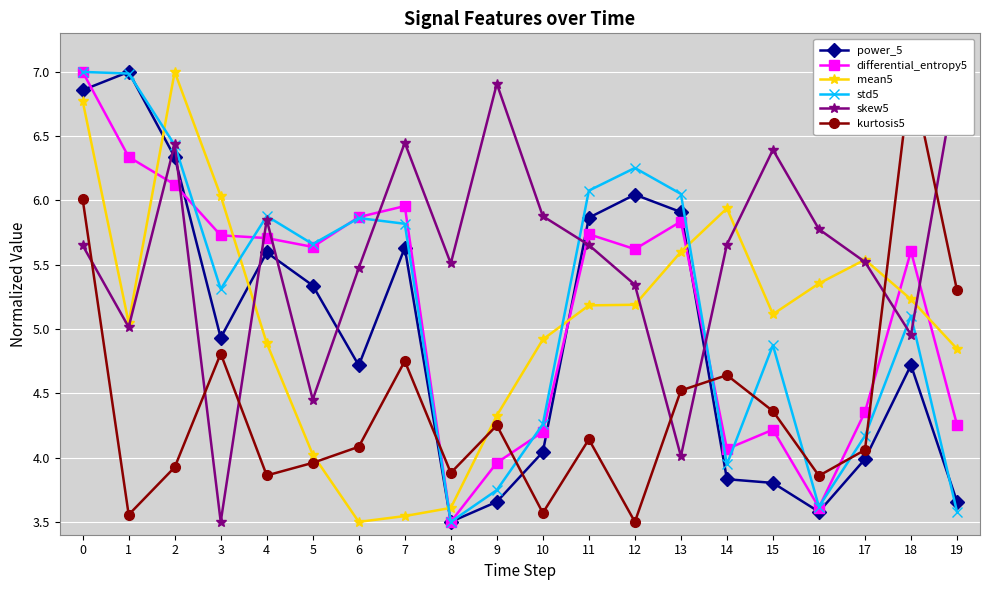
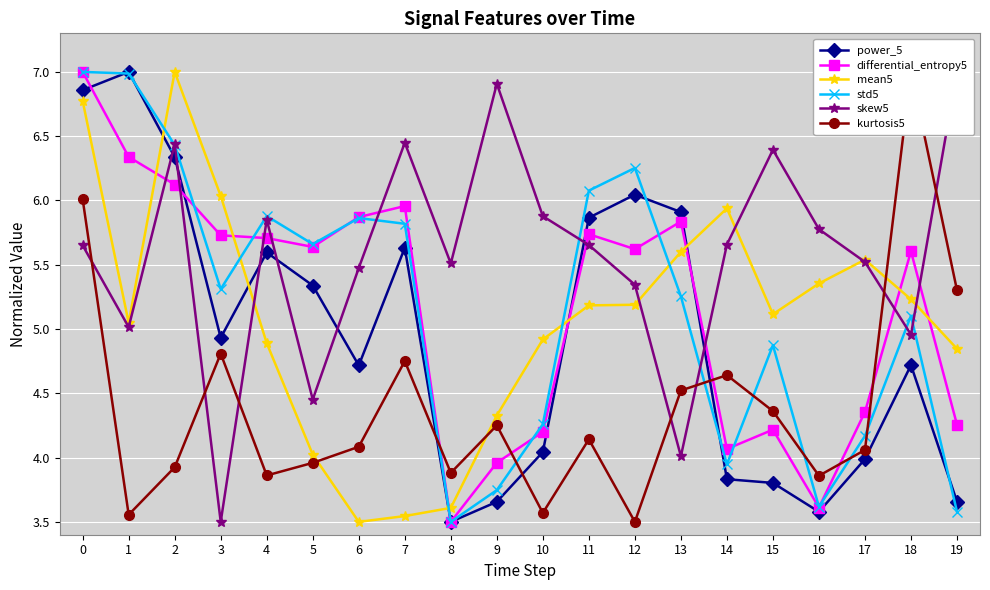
  {
    "power_5": {
      "0": 6.86,
      "2": 6.34,
      "3": 4.93,
      "4": 5.60,
      "5": 5.34,
      "6": 4.72,
      "7": 5.63,
      "9": 3.66,
      "10": 4.04,
      "11": 5.87,
      "12": 6.05,
      "13": 5.91,
      "14": 3.83,
      "15": 3.80,
      "16": 3.58,
      "17": 3.99,
      "18": 4.72,
      "19": 3.66
    },
    "differential_entropy5": {
      "1": 6.34,
      "2": 6.12,
      "3": 5.73,
      "4": 5.71,
      "5": 5.64,
      "7": 5.96,
      "9": 3.96,
      "10": 4.20,
      "11": 5.74,
      "12": 5.62,
      "13": 5.84,
      "14": 4.07,
      "15": 4.22,
      "17": 4.35,
      "18": 5.60,
      "19": 4.26
    },
    "mean5": {
      "0": 6.77,
      "1": 5.05,
      "2": 7.00,
      "3": 6.04,
      "4": 4.89,
      "5": 4.02,
      "6": 3.50,
      "7": 3.55,
      "8": 3.61,
      "9": 4.33,
      "10": 4.92,
      "11": 5.18,
      "12": 5.19,
      "13": 5.60,
      "14": 5.94,
      "15": 5.12,
      "16": 5.35,
      "18": 5.23,
      "19": 4.85
    },
    "std5": {
      "3": 5.31,
      "4": 5.88,
      "5": 5.66,
      "7": 5.82,
      "9": 3.75,
      "10": 4.26,
      "11": 6.08,
      "12": 6.25,
-     "13": 6.05,
+     "13": 5.25,
      "14": 3.95,
      "15": 4.87,
      "17": 4.17,
      "18": 5.10,
      "19": 3.58
    },
    "skew5": {
      "0": 5.65,
      "1": 5.01,
      "3": 3.50,
      "4": 5.85,
      "5": 4.45,
      "6": 5.47,
      "7": 6.45,
      "8": 5.51,
      "9": 6.91,
      "10": 5.88,
      "11": 5.65,
      "12": 5.34,
      "13": 4.01,
      "14": 5.66,
      "15": 6.39,
      "16": 5.78,
      "18": 4.96
    },
    "kurtosis5": {
      "0": 6.01,
      "1": 3.56,
      "2": 3.92,
      "3": 4.81,
      "4": 3.86,
      "5": 3.96,
      "6": 4.08,
      "7": 4.75,
      "8": 3.88,
      "9": 4.25,
      "10": 3.57,
      "11": 4.14,
      "12": 3.50,
      "13": 4.52,
      "14": 4.64,
      "15": 4.36,
      "16": 3.86,
      "17": 4.06,
      "19": 5.30
    }
  }
